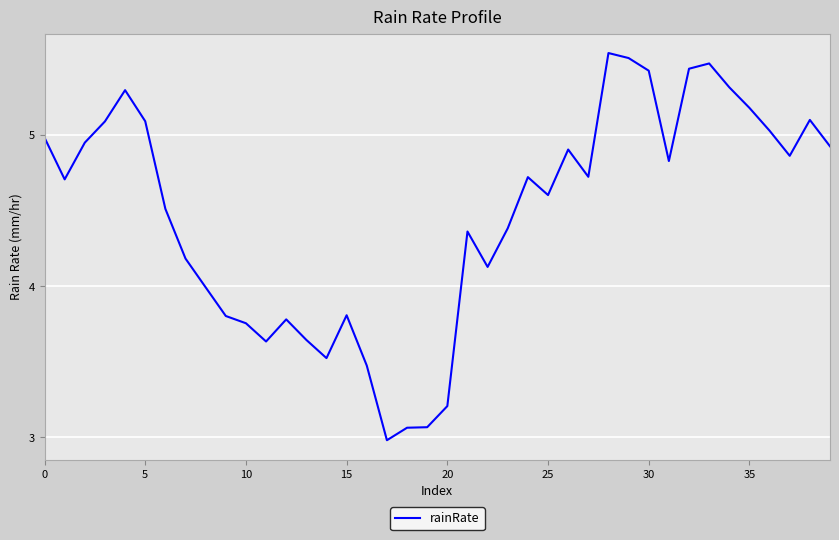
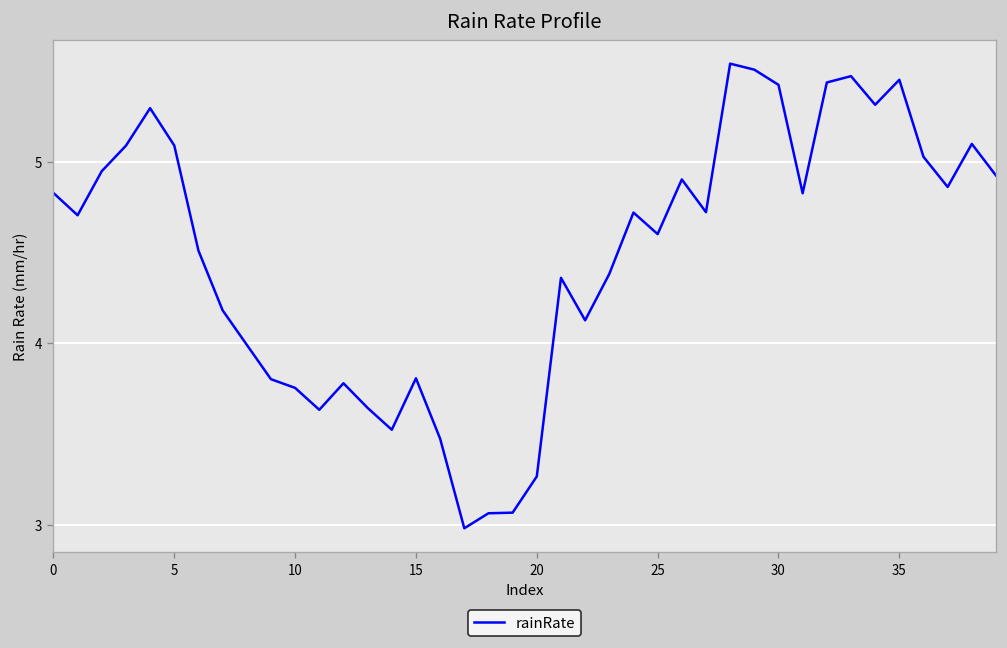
  {
-   "0": 4.98,
+   "0": 4.83,
    "5": 5.09,
    "10": 3.76,
    "15": 3.81,
-   "20": 3.21,
+   "20": 3.27,
    "25": 4.60,
    "30": 5.42,
-   "35": 5.18
+   "35": 5.45
  }
